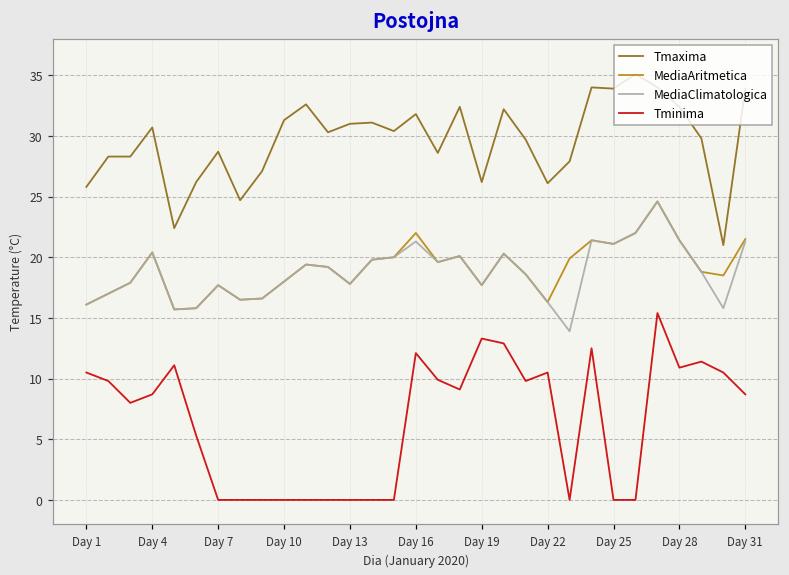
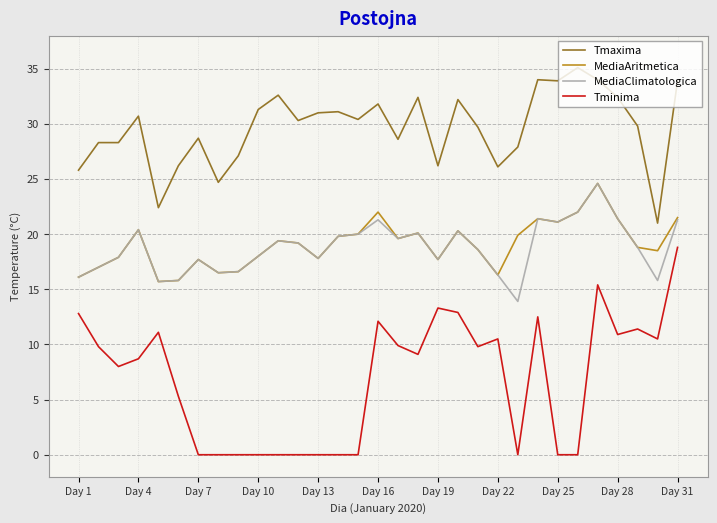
  {
    "MediaClimatologica": {
      "Day 16": 21.3
    },
    "Tminima": {
-     "Day 1": 10.5,
+     "Day 1": 12.8,
      "Day 4": 8.7,
      "Day 7": 0.0,
      "Day 10": 0.0,
      "Day 13": 0.0,
      "Day 16": 12.1,
      "Day 19": 13.3,
      "Day 22": 10.5,
      "Day 25": 0.0,
      "Day 28": 10.9,
-     "Day 31": 8.7
+     "Day 31": 18.8
    }
  }
